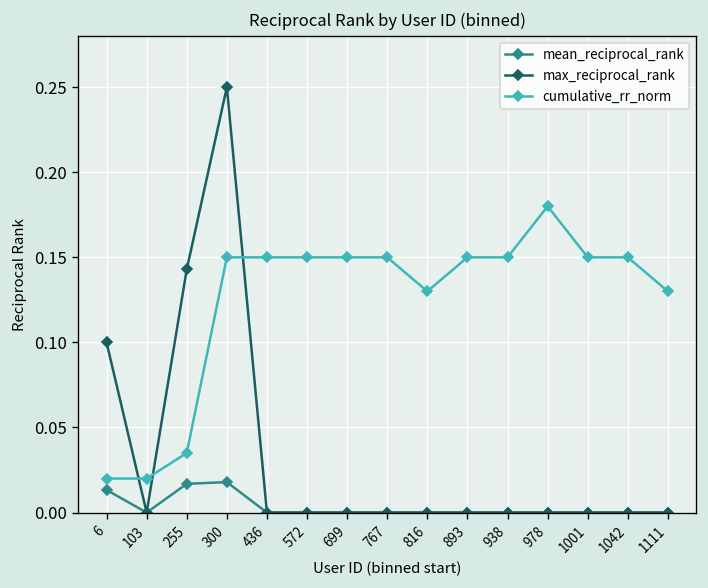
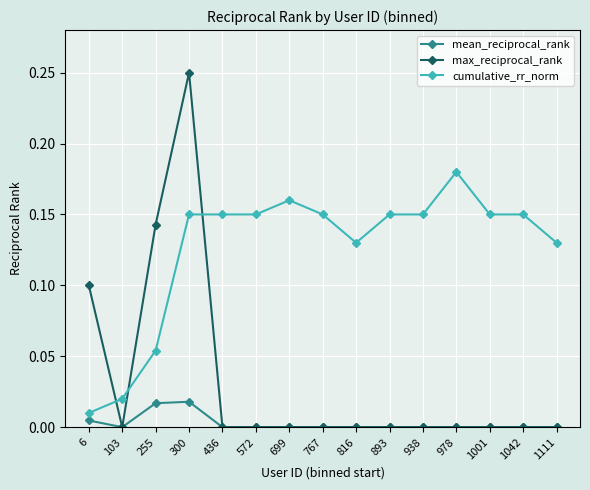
  {
    "mean_reciprocal_rank": {
-     "6": 0.013,
+     "6": 0.005,
      "255": 0.017,
      "300": 0.018
    },
    "max_reciprocal_rank": {
      "6": 0.100,
      "255": 0.143,
      "300": 0.250
    },
    "cumulative_rr_norm": {
-     "6": 0.02,
+     "6": 0.01,
      "103": 0.020,
-     "255": 0.035,
+     "255": 0.054,
      "300": 0.150,
      "436": 0.150,
      "572": 0.150,
-     "699": 0.15,
+     "699": 0.16,
      "767": 0.150,
      "816": 0.130,
      "893": 0.150,
      "938": 0.150,
      "978": 0.180,
      "1001": 0.150,
      "1042": 0.150,
      "1111": 0.130
    }
  }
